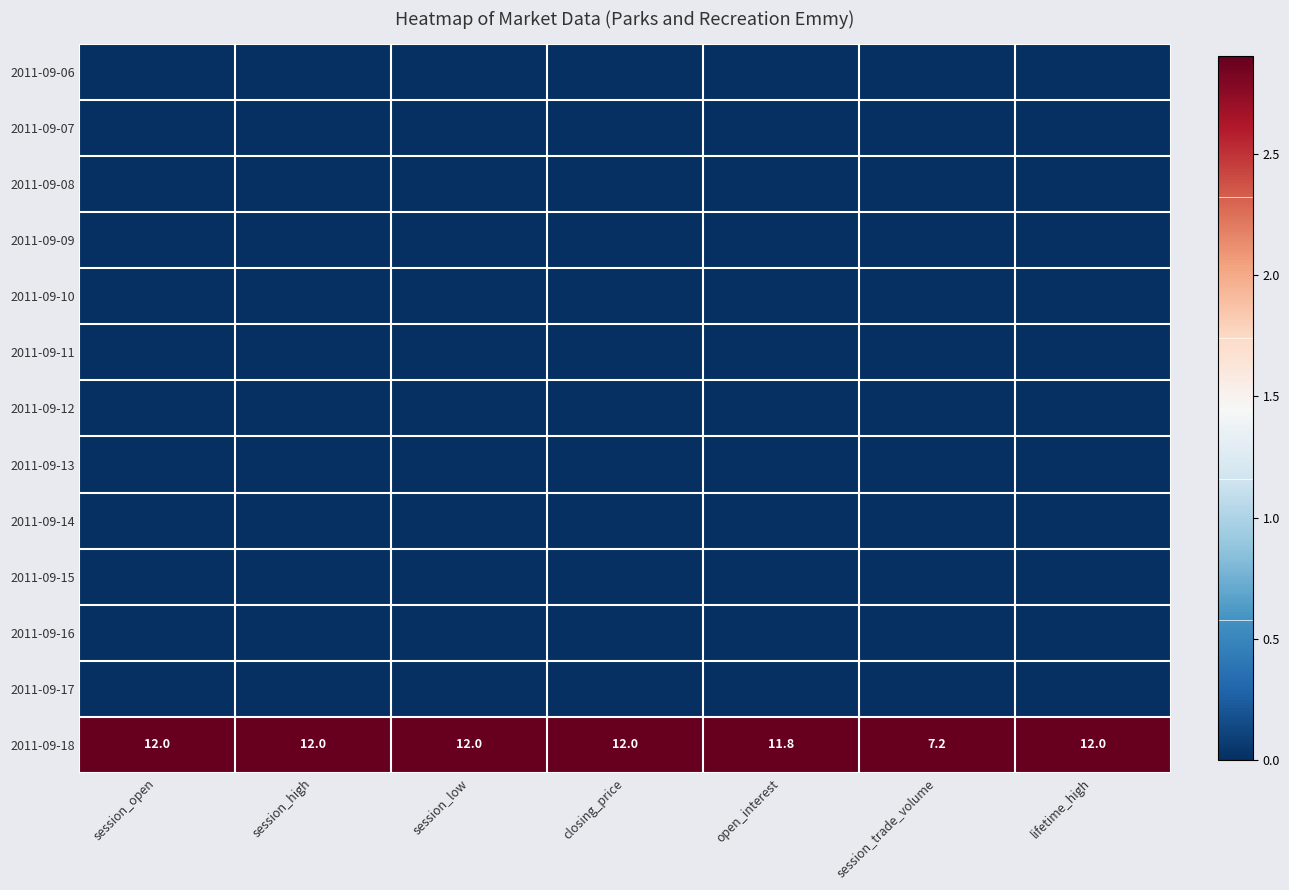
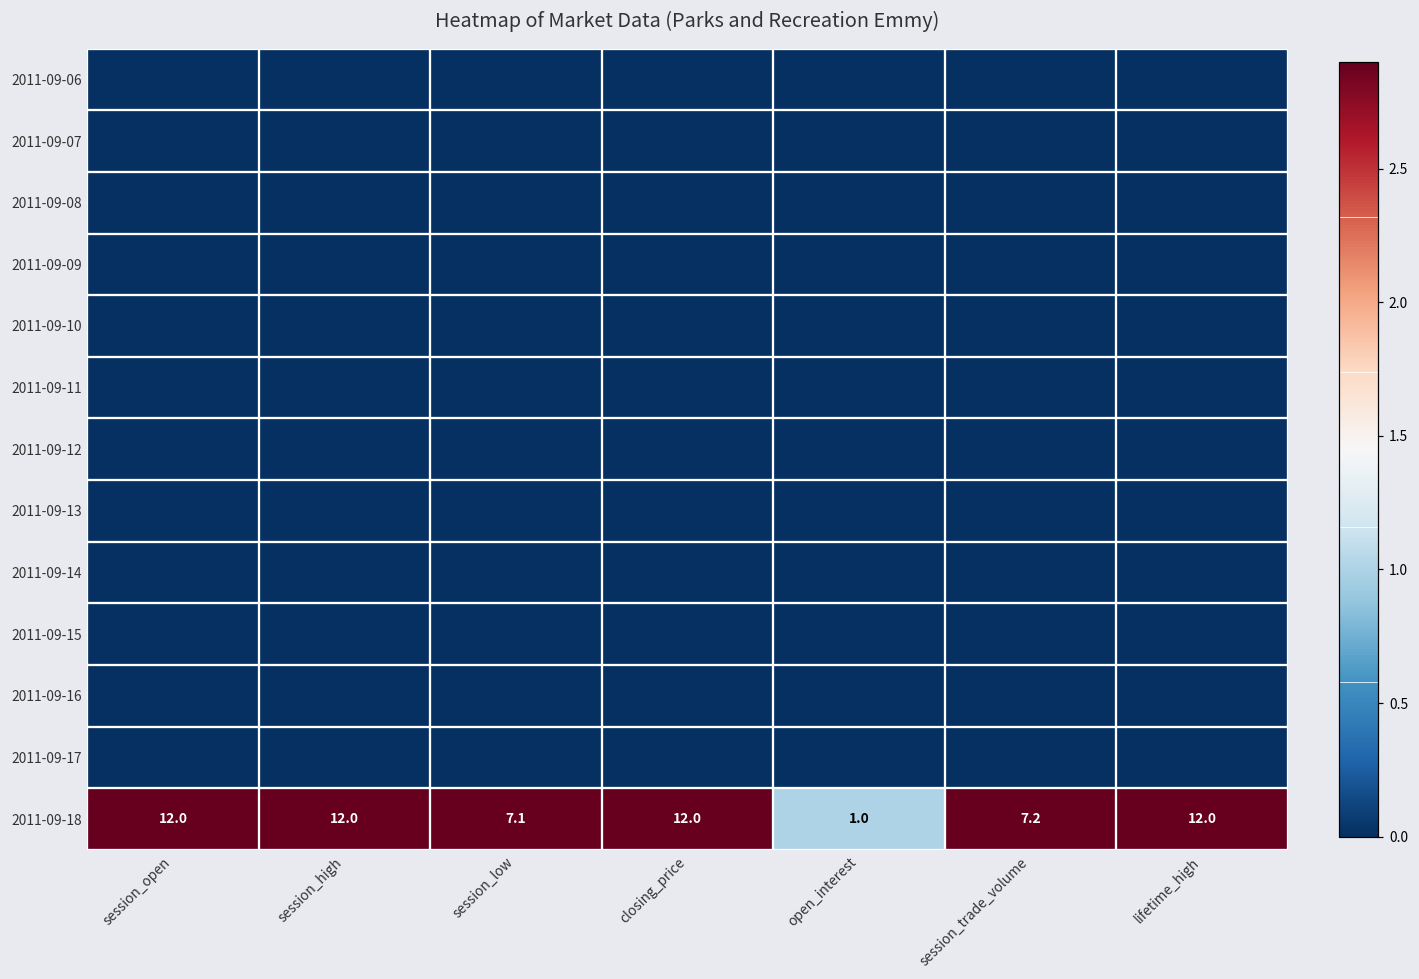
  {
    "2011-09-18": {
      "session_open": 12.0,
      "session_high": 12.0,
-     "session_low": 12.0,
+     "session_low": 7.1,
      "closing_price": 12.0,
-     "open_interest": 11.8,
+     "open_interest": 1.0,
      "session_trade_volume": 7.2,
      "lifetime_high": 12.0
    }
  }
